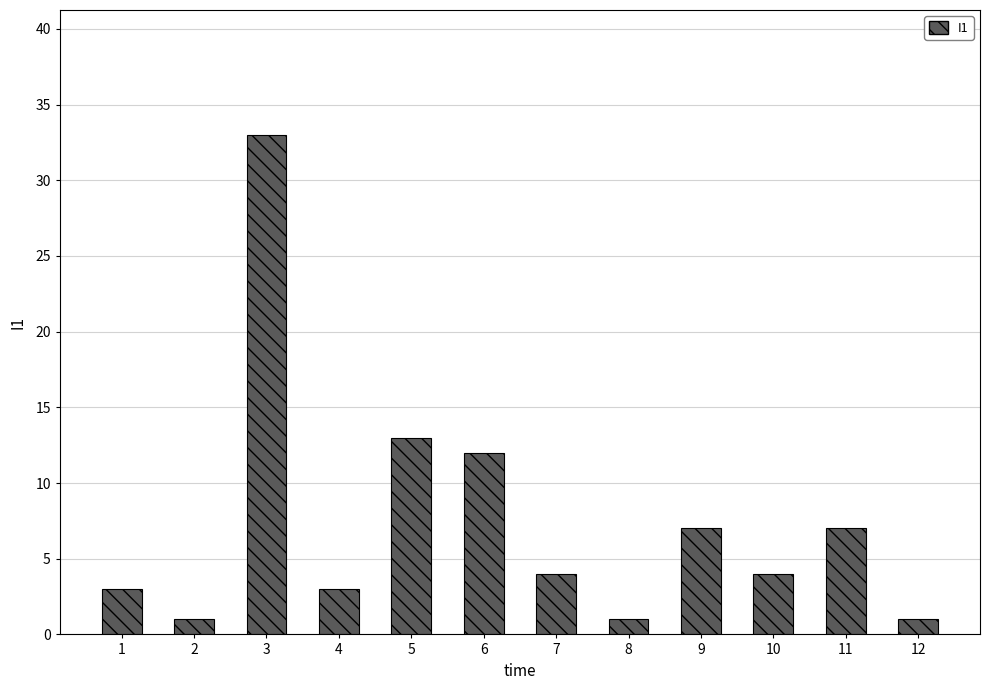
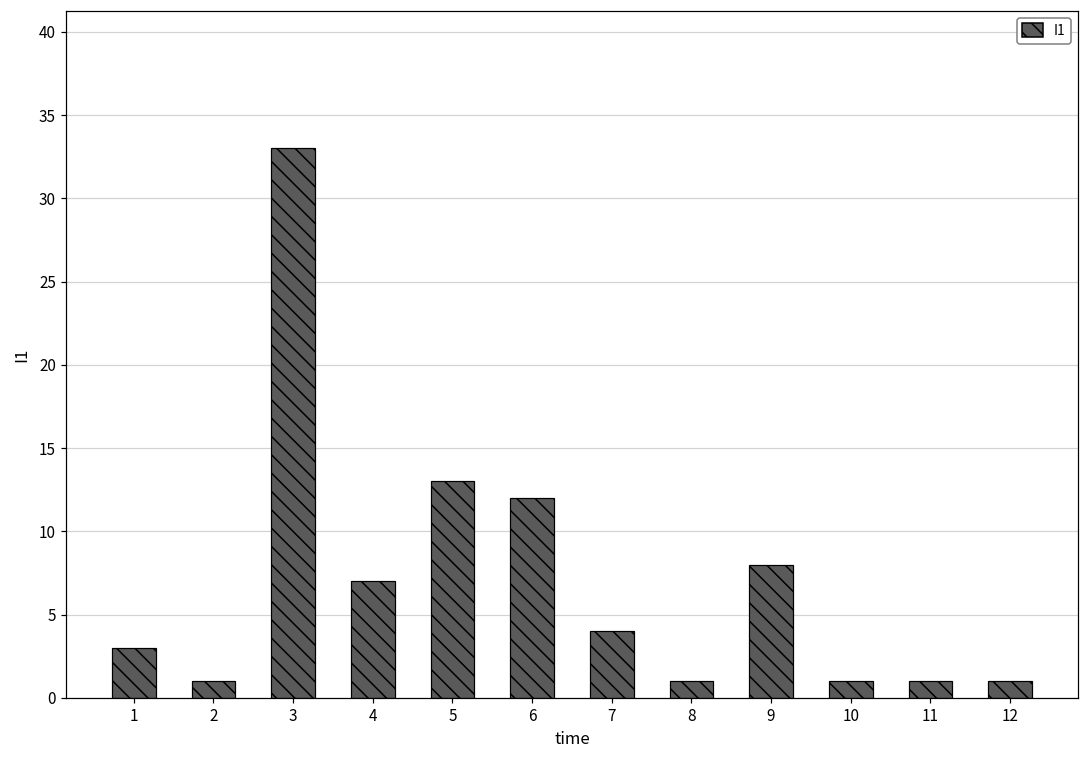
  {
    "1": 3,
    "2": 1,
    "3": 33,
-   "4": 3,
+   "4": 7,
    "5": 13,
    "6": 12,
    "7": 4,
    "8": 1,
-   "9": 7,
-   "10": 4,
-   "11": 7,
+   "9": 8,
+   "10": 1,
+   "11": 1,
    "12": 1
  }
